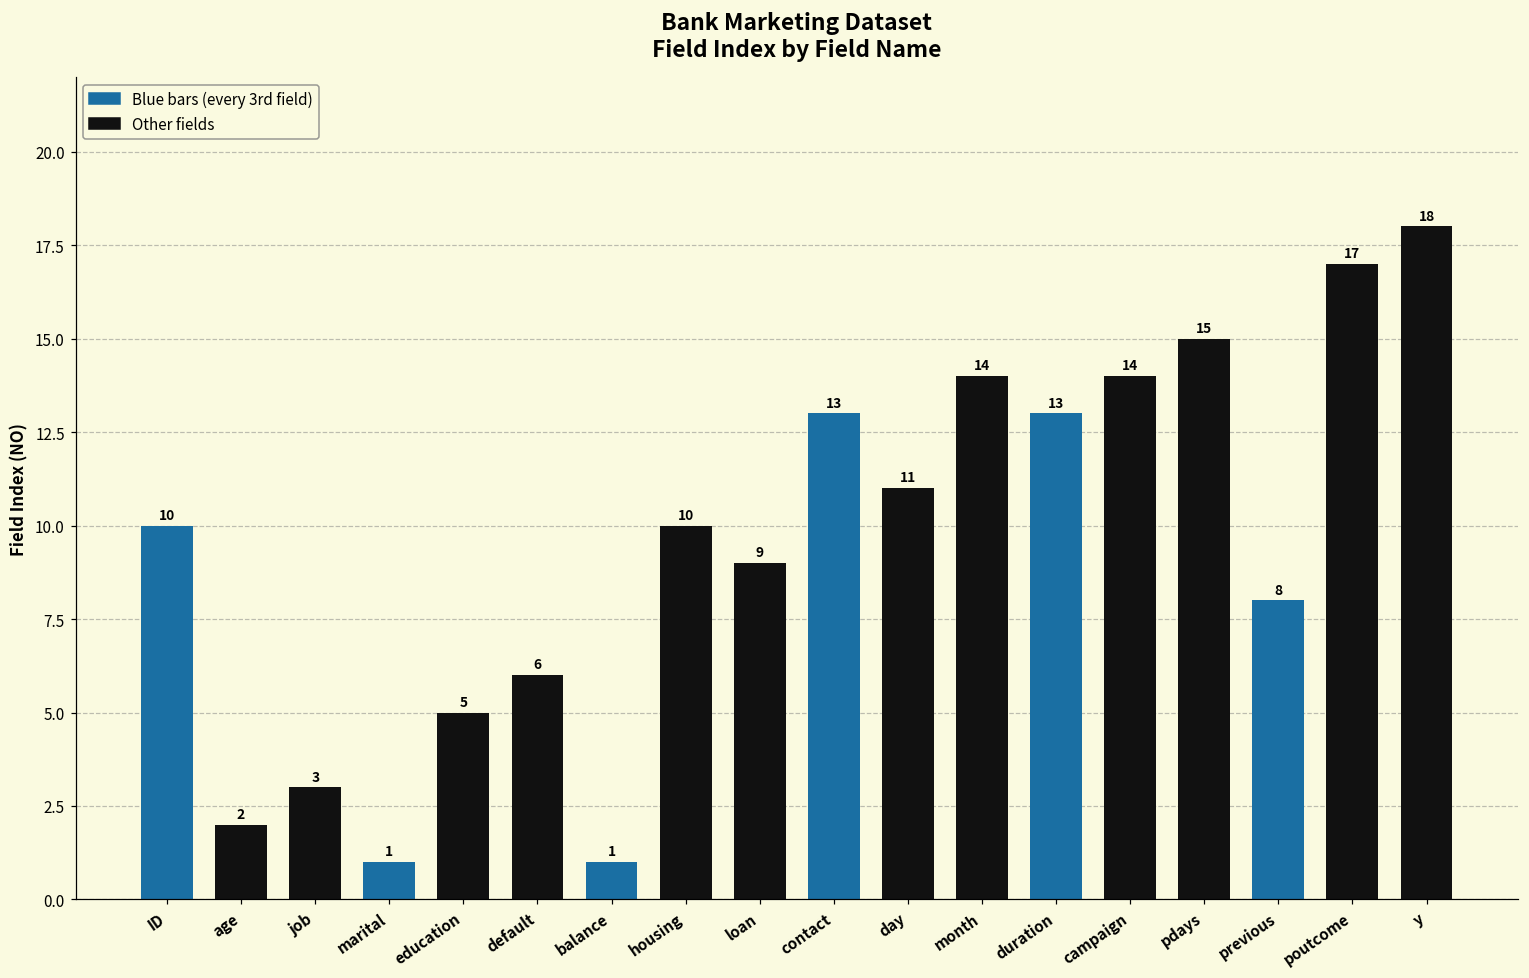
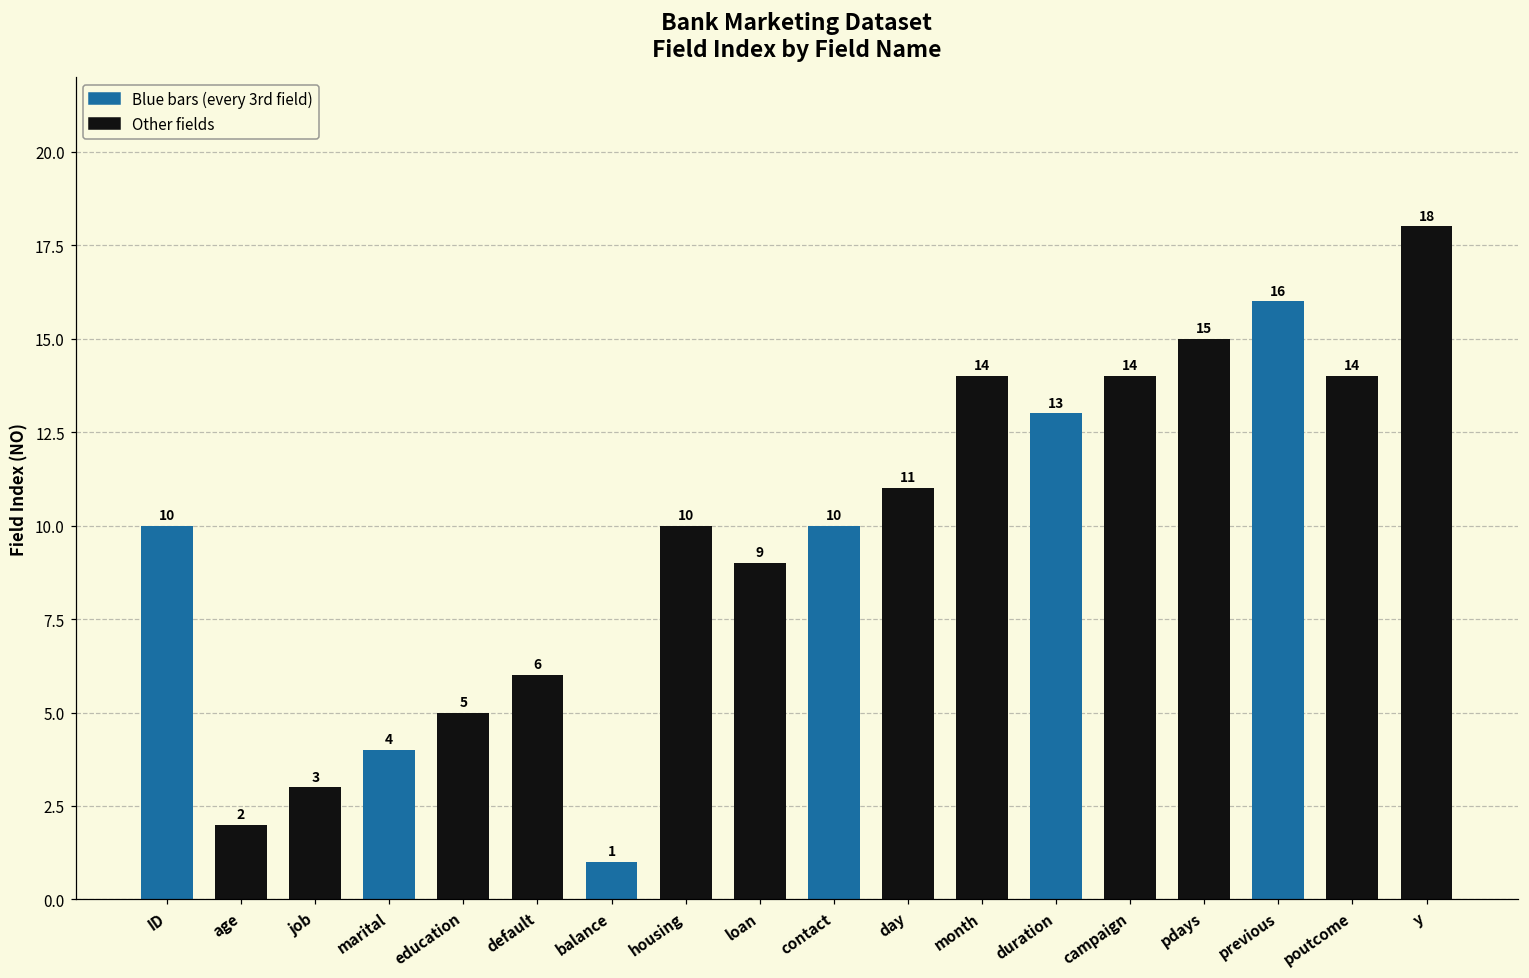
  {
    "ID": 10,
    "age": 2,
    "job": 3,
-   "marital": 1,
+   "marital": 4,
    "education": 5,
    "default": 6,
    "balance": 1,
    "housing": 10,
    "loan": 9,
-   "contact": 13,
+   "contact": 10,
    "day": 11,
    "month": 14,
    "duration": 13,
    "campaign": 14,
    "pdays": 15,
-   "previous": 8,
-   "poutcome": 17,
+   "previous": 16,
+   "poutcome": 14,
    "y": 18
  }
